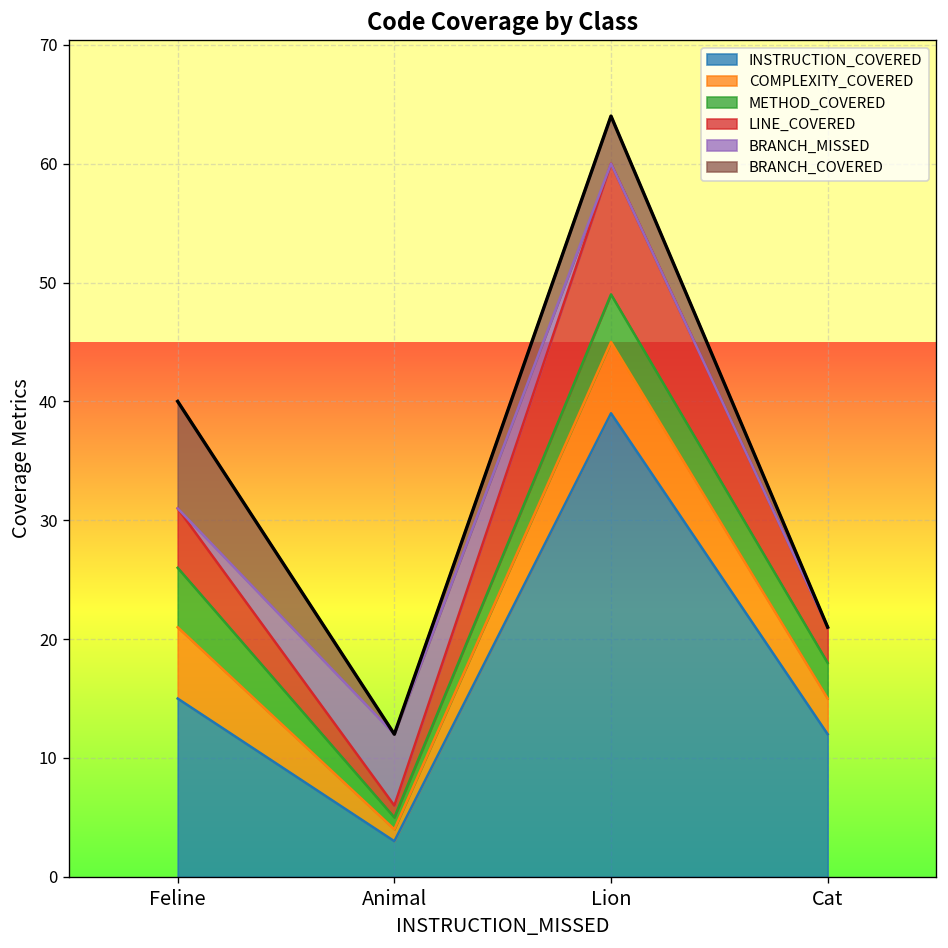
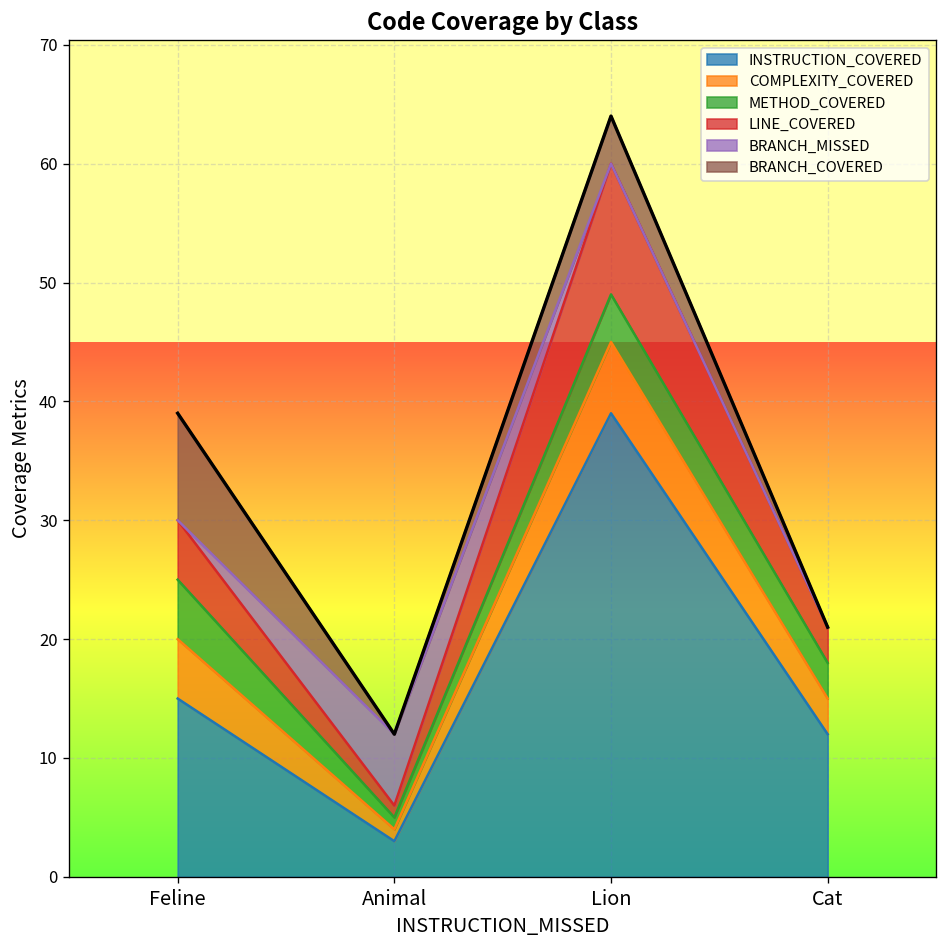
  {
    "INSTRUCTION_COVERED": {
      "Feline": 15,
      "Animal": 3,
      "Lion": 39,
      "Cat": 12
    },
    "COMPLEXITY_COVERED": {
-     "Feline": 6,
+     "Feline": 5,
      "Animal": 1,
      "Lion": 6,
      "Cat": 3
    },
    "METHOD_COVERED": {
      "Feline": 5,
      "Animal": 1,
      "Lion": 4,
      "Cat": 3
    },
    "LINE_COVERED": {
      "Animal": 1
    },
    "BRANCH_COVERED": {
      "Feline": 9,
      "Lion": 4
    }
  }
